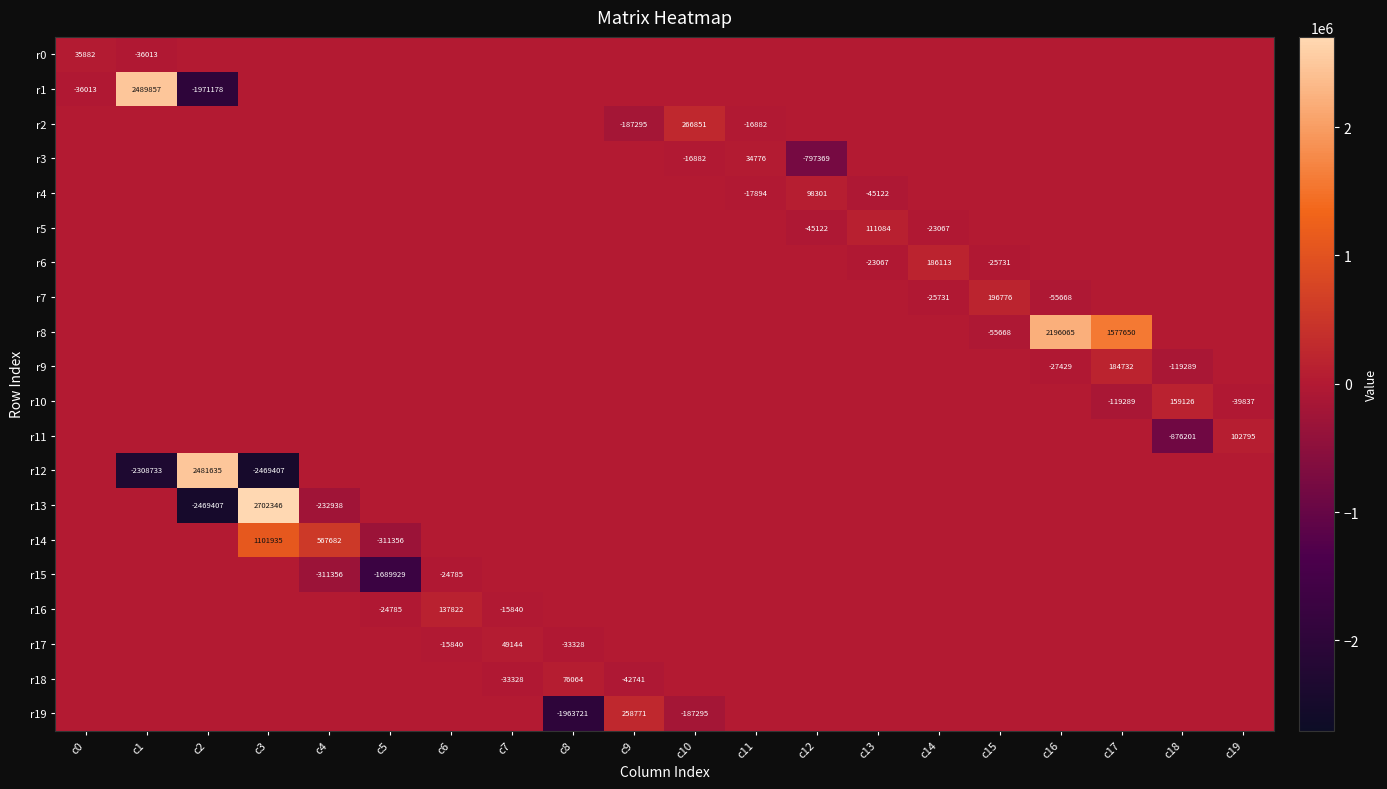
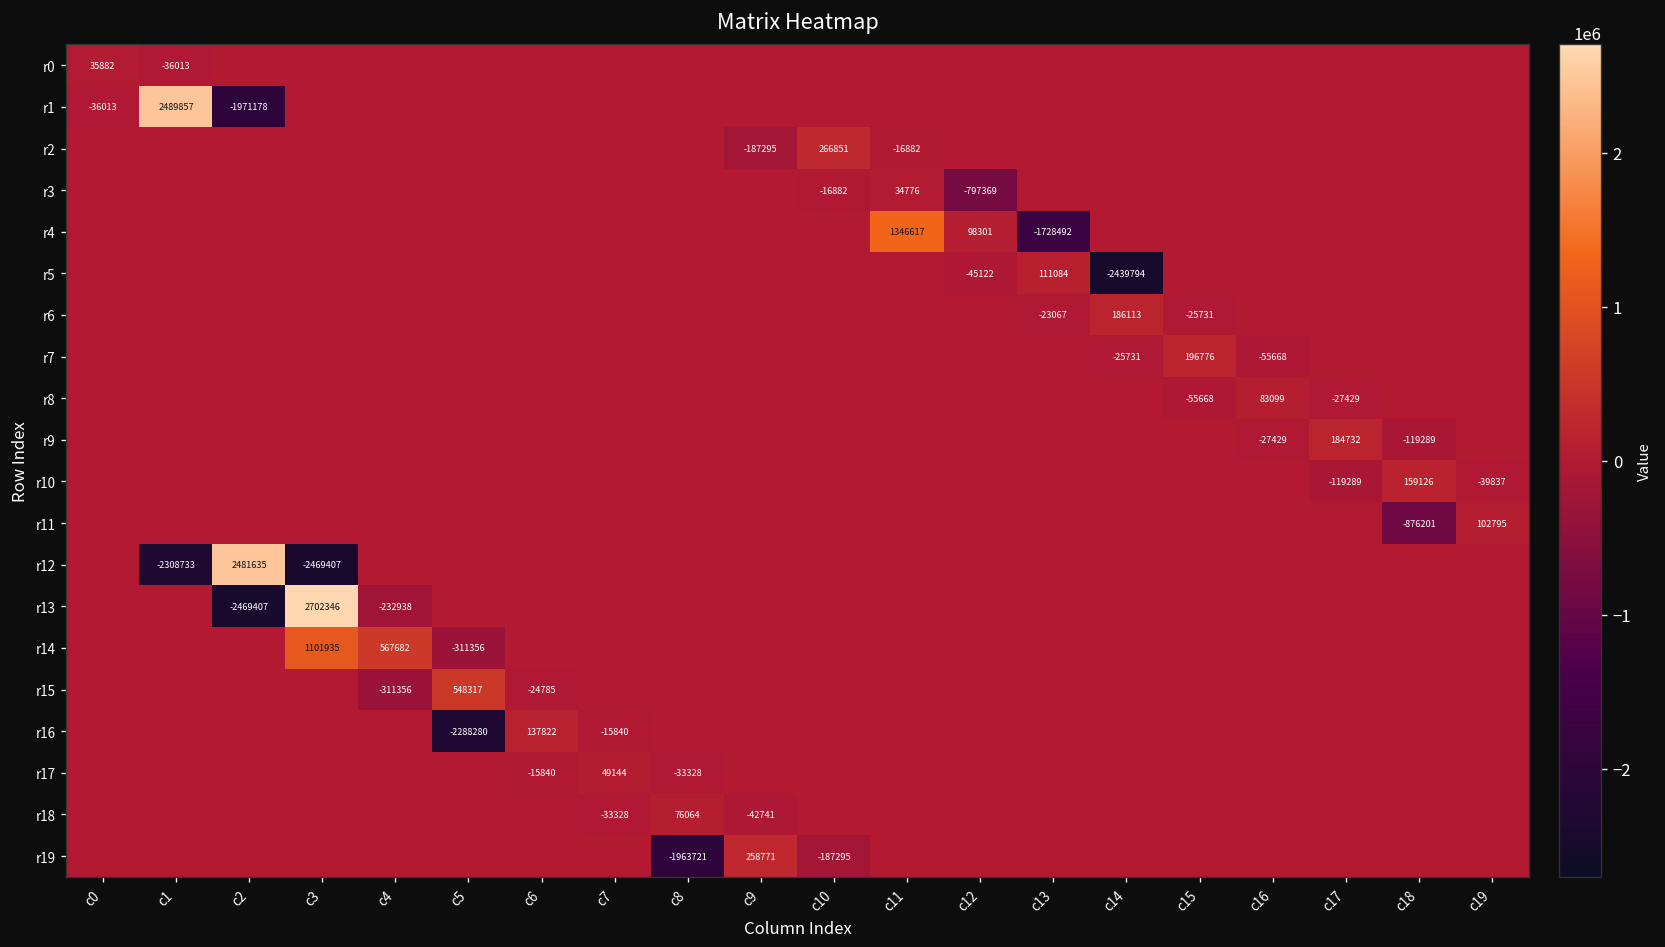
  {
    "r0": {
      "c0": 35882,
      "c1": -36013
    },
    "r1": {
      "c0": -36013,
      "c1": 2489857,
      "c2": -1971178
    },
    "r2": {
      "c9": -187295,
      "c10": 266851,
      "c11": -16882
    },
    "r3": {
      "c10": -16882,
      "c11": 34776,
      "c12": -797369
    },
    "r4": {
-     "c11": -17894,
+     "c11": 1346617,
      "c12": 98301,
-     "c13": -45122
+     "c13": -1728492
    },
    "r5": {
      "c12": -45122,
      "c13": 111084,
-     "c14": -23067
+     "c14": -2439794
    },
    "r6": {
      "c13": -23067,
      "c14": 186113,
      "c15": -25731
    },
    "r7": {
      "c14": -25731,
      "c15": 196776,
      "c16": -55668
    },
    "r8": {
      "c15": -55668,
-     "c16": 2196065,
-     "c17": 1577650
+     "c16": 83099,
+     "c17": -27429
    },
    "r9": {
      "c16": -27429,
      "c17": 184732,
      "c18": -119289
    },
    "r10": {
      "c17": -119289,
      "c18": 159126,
      "c19": -39837
    },
    "r11": {
      "c18": -876201,
      "c19": 102795
    },
    "r12": {
      "c1": -2308733,
      "c2": 2481635,
      "c3": -2469407
    },
    "r13": {
      "c2": -2469407,
      "c3": 2702346,
      "c4": -232938
    },
    "r14": {
      "c3": 1101935,
      "c4": 567682,
      "c5": -311356
    },
    "r15": {
      "c4": -311356,
-     "c5": -1689929,
+     "c5": 548317,
      "c6": -24785
    },
    "r16": {
-     "c5": -24785,
+     "c5": -2288280,
      "c6": 137822,
      "c7": -15840
    },
    "r17": {
      "c6": -15840,
      "c7": 49144,
      "c8": -33328
    },
    "r18": {
      "c7": -33328,
      "c8": 76064,
      "c9": -42741
    },
    "r19": {
      "c8": -1963721,
      "c9": 258771,
      "c10": -187295
    }
  }
